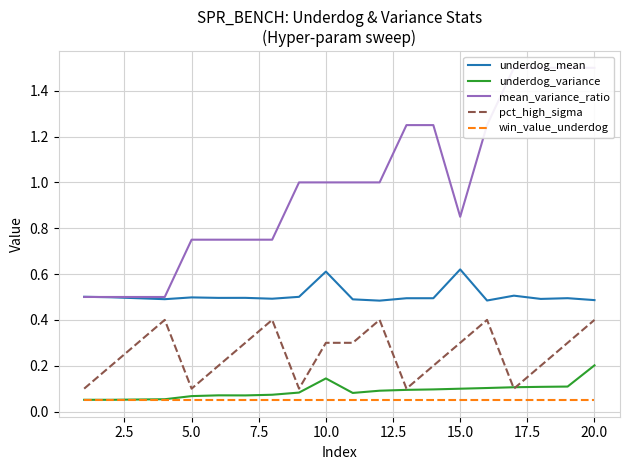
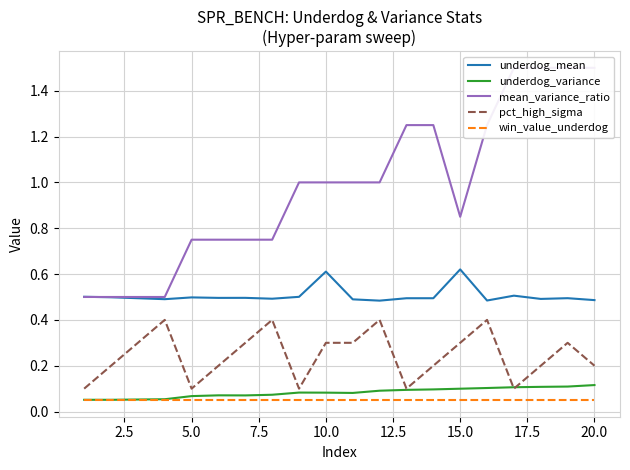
  {
    "underdog_mean": {
      "5.0": 0.50,
      "10.0": 0.61,
      "15.0": 0.62,
      "20.0": 0.49
    },
    "underdog_variance": {
      "5.0": 0.07,
-     "10.0": 0.14,
+     "10.0": 0.08,
      "15.0": 0.10,
-     "20.0": 0.20
+     "20.0": 0.12
    },
    "mean_variance_ratio": {
      "5.0": 0.75,
      "10.0": 1.00,
      "15.0": 0.85
    },
    "pct_high_sigma": {
      "5.0": 0.1,
      "10.0": 0.3,
      "15.0": 0.3,
-     "20.0": 0.4
+     "20.0": 0.2
    },
    "win_value_underdog": {
      "5.0": 0.05,
      "10.0": 0.05,
      "15.0": 0.05,
      "20.0": 0.05
    }
  }
